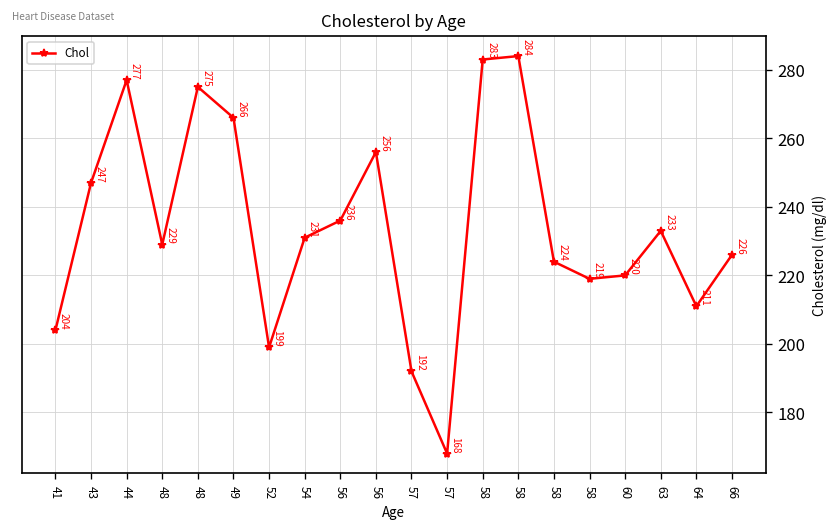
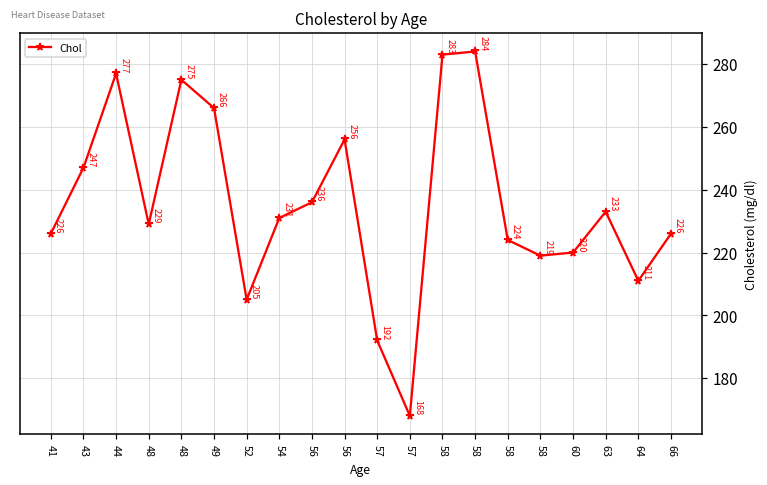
  {
-   "41": 204,
+   "41": 226,
    "43": 247,
    "44": 277,
    "49": 266,
-   "52": 199,
+   "52": 205,
    "54": 231,
    "60": 220,
    "63": 233,
    "64": 211,
    "66": 226
  }
